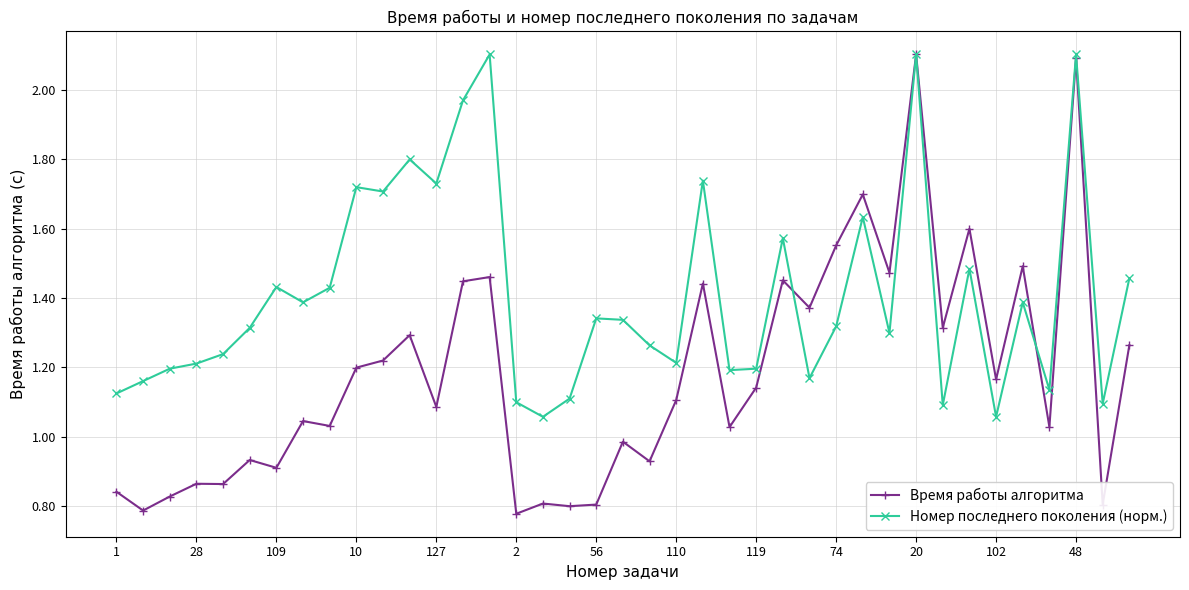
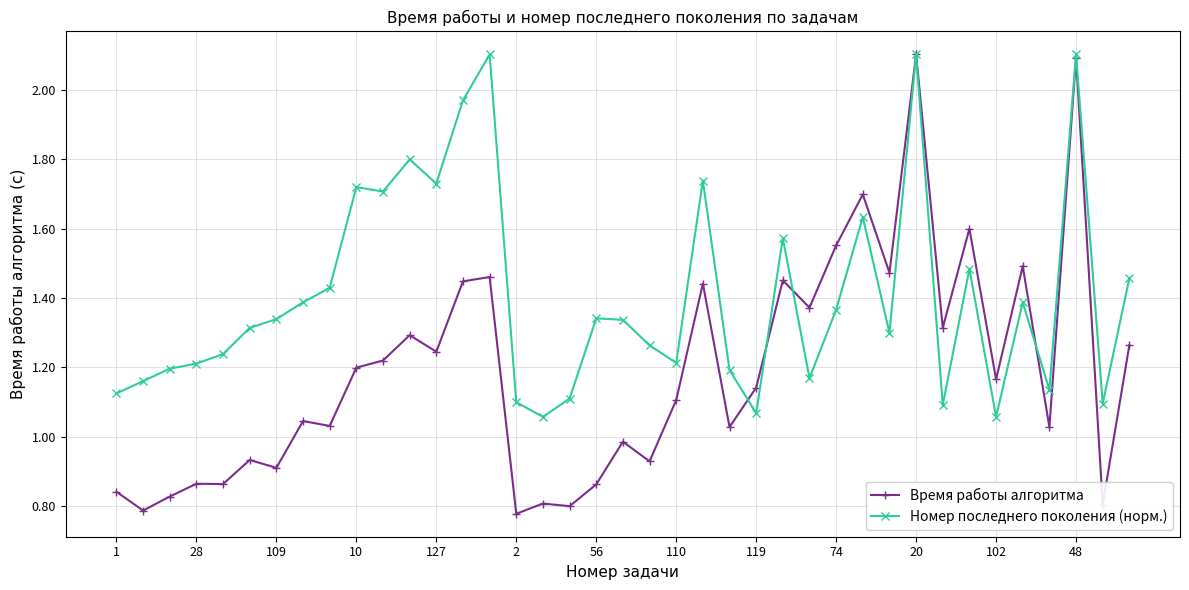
  {
    "Время работы алгоритма": {
      "109": 0.91,
-     "127": 1.09,
-     "56": 0.80,
+     "127": 1.25,
+     "56": 0.86,
      "110": 1.11,
      "119": 1.14,
      "74": 1.55,
      "102": 1.17,
      "48": 2.09
    },
    "Номер последнего поколения (норм.)": {
-     "109": 1.43,
+     "109": 1.34,
      "127": 1.73,
      "56": 1.34,
      "110": 1.21,
-     "119": 1.20,
-     "74": 1.32,
+     "119": 1.07,
+     "74": 1.37,
      "102": 1.06,
      "48": 2.10
    }
  }
